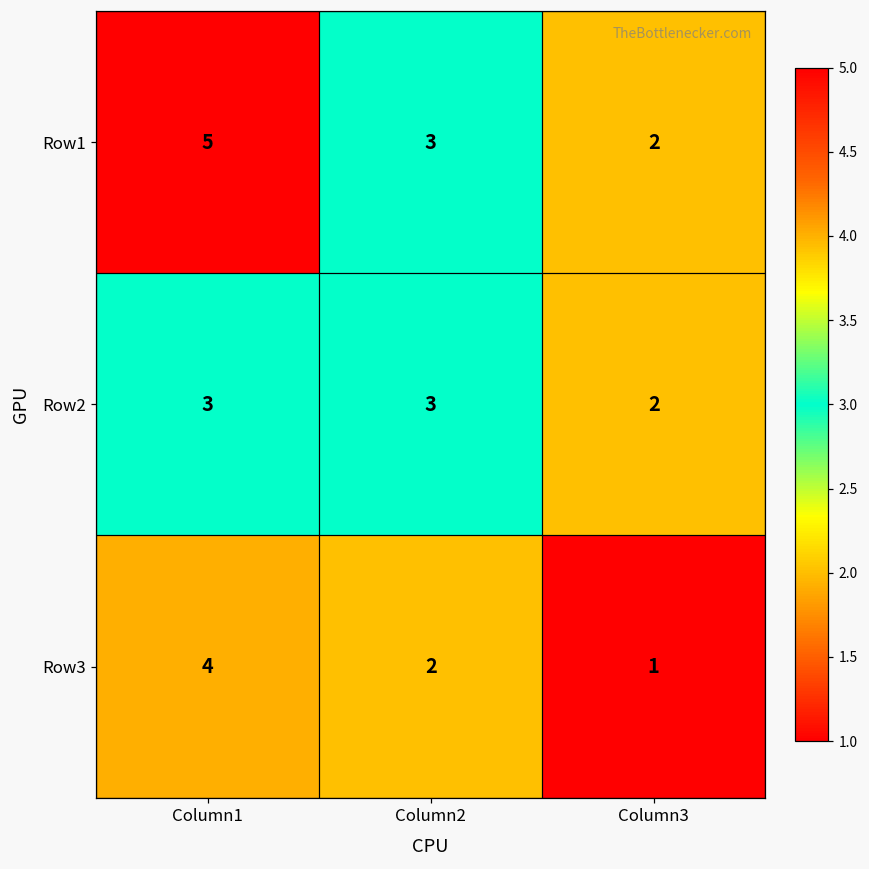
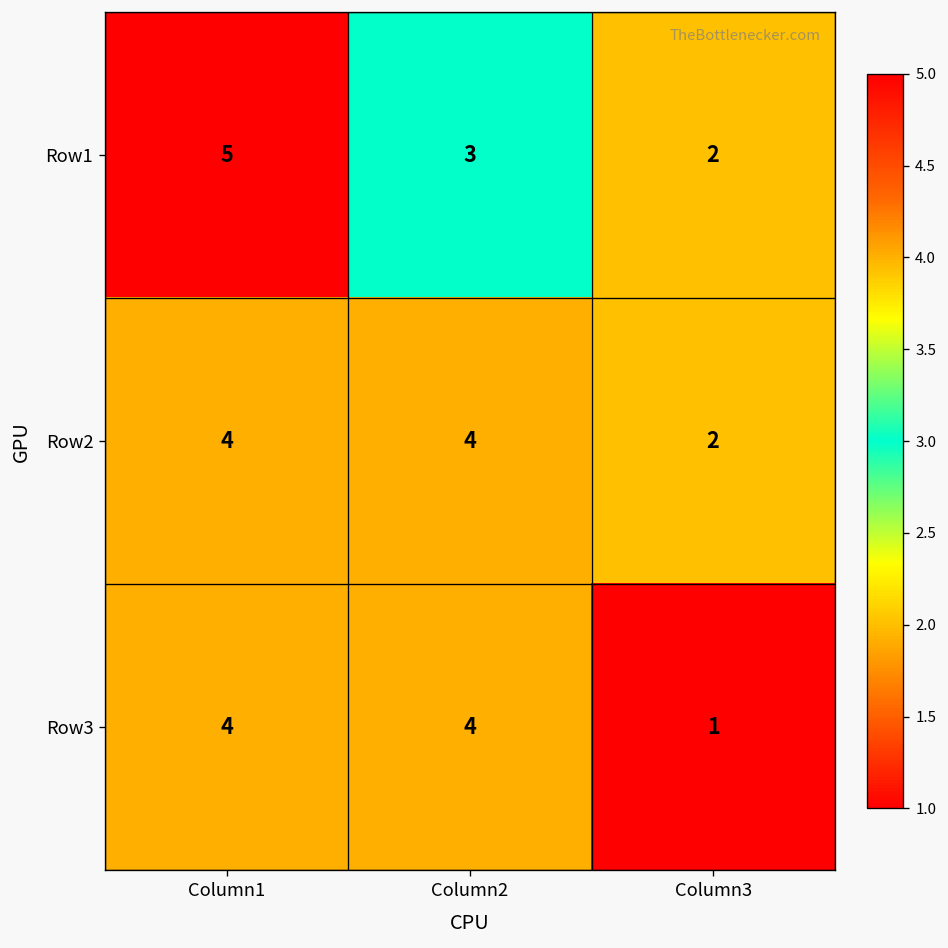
  {
    "Row1": {
      "Column1": 5,
      "Column2": 3
    },
    "Row2": {
-     "Column1": 3,
-     "Column2": 3,
+     "Column1": 4,
+     "Column2": 4,
      "Column3": 2
    },
    "Row3": {
      "Column1": 4,
-     "Column2": 2,
+     "Column2": 4,
      "Column3": 1
    }
  }
